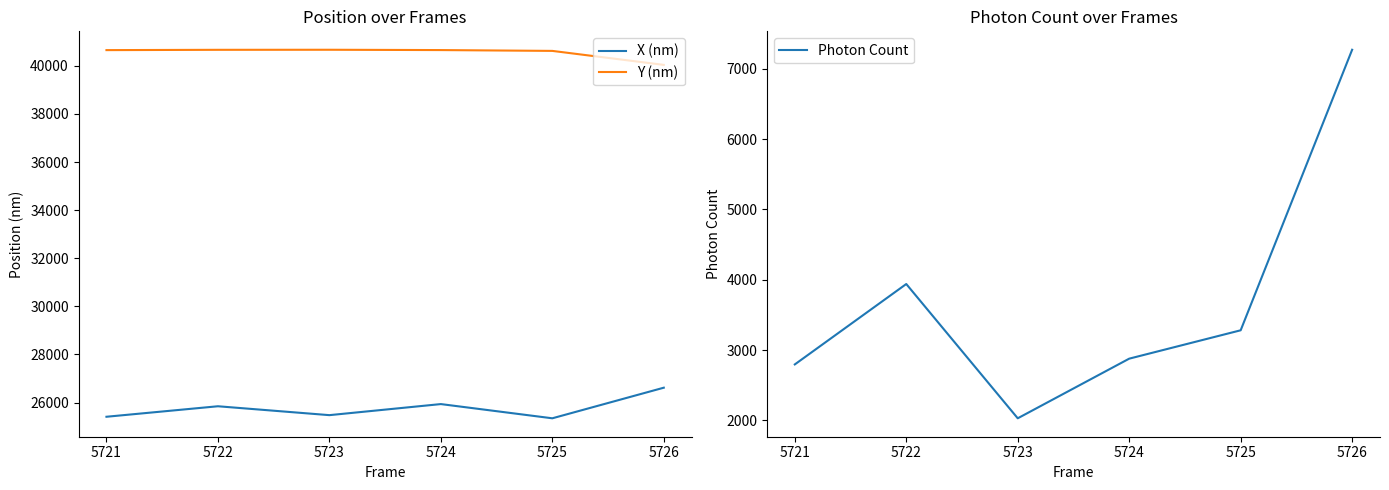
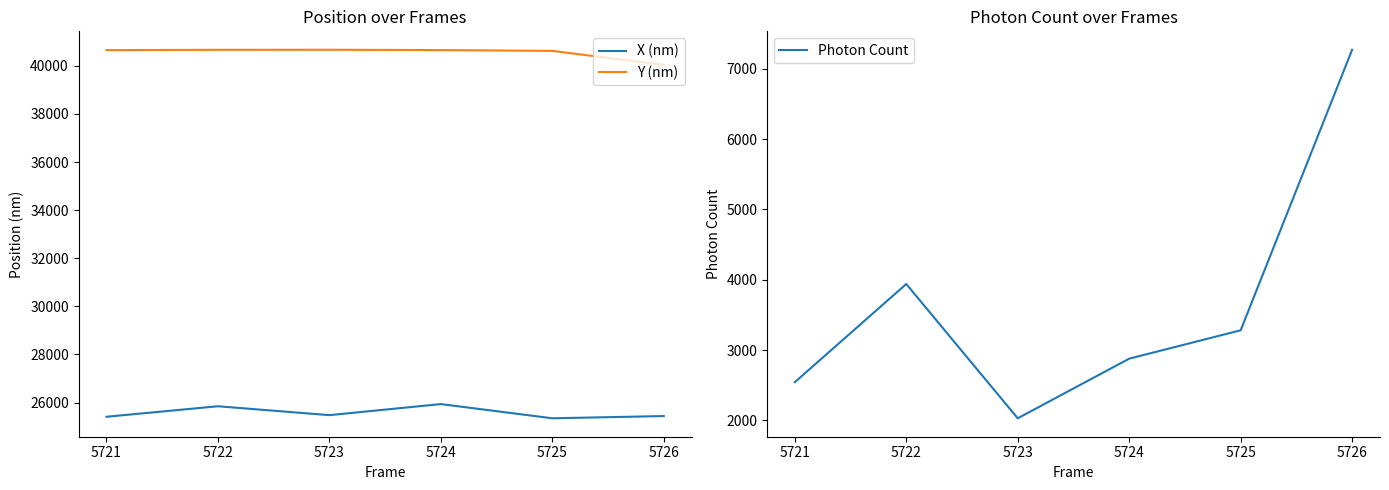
  {
    "Position over Frames": {
      "X (nm)": {
        "5721": 25400,
        "5722": 25800,
        "5723": 25500,
        "5724": 25900,
        "5725": 25300,
-       "5726": 26600
+       "5726": 25400
      },
      "Y (nm)": {
        "5721": 40700,
        "5722": 40700,
        "5723": 40700,
        "5724": 40700,
        "5725": 40600
      }
    },
    "Photon Count over Frames": {
-     "5721": 2800,
+     "5721": 2500,
      "5722": 3900,
      "5723": 2000,
      "5724": 2900,
      "5725": 3300,
      "5726": 7300
    }
  }
